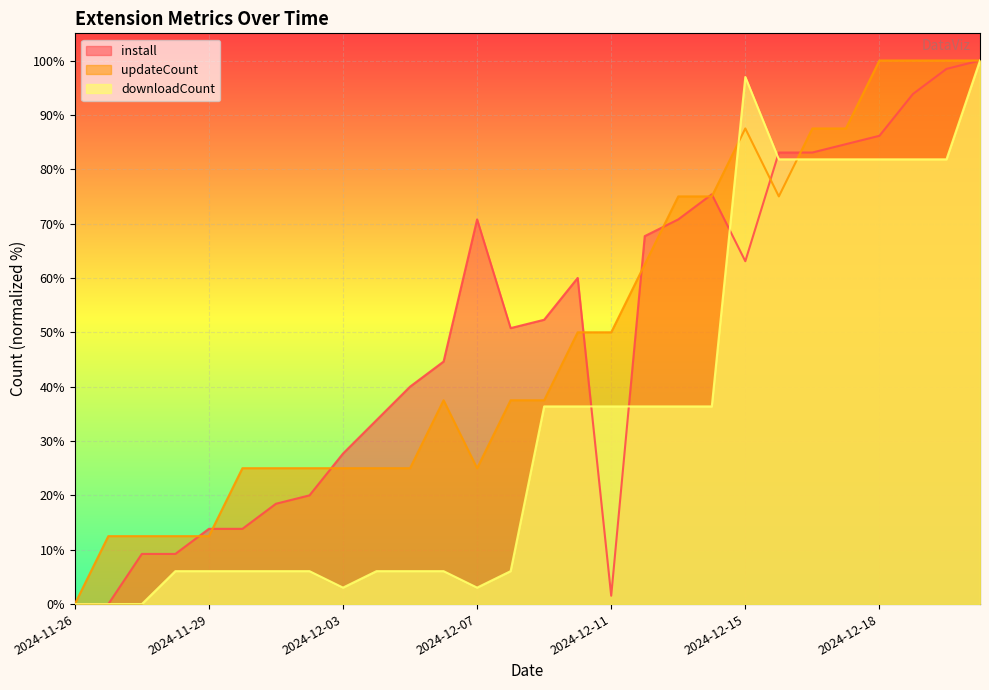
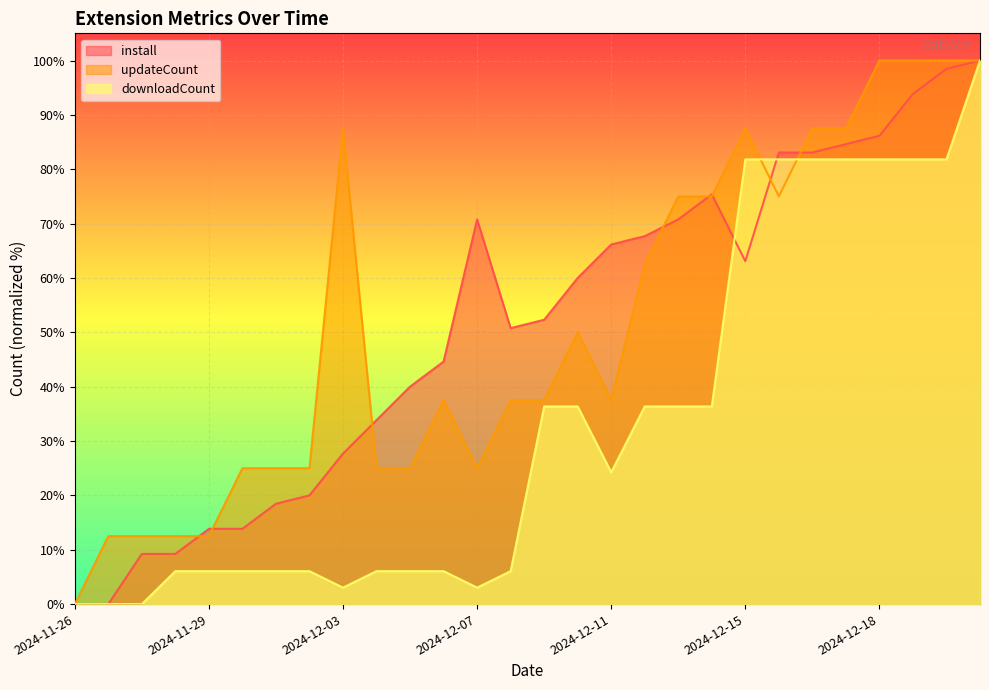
  {
    "install": {
      "2024-11-29": "14%",
      "2024-12-03": "28%",
      "2024-12-07": "71%",
-     "2024-12-11": "2%",
+     "2024-12-11": "66%",
      "2024-12-15": "63%",
      "2024-12-18": "86%"
    },
    "updateCount": {
      "2024-11-29": "13%",
-     "2024-12-03": "25%",
+     "2024-12-03": "88%",
      "2024-12-07": "25%",
-     "2024-12-11": "50%",
+     "2024-12-11": "38%",
      "2024-12-15": "88%",
      "2024-12-18": "100%"
    },
    "downloadCount": {
      "2024-11-29": "6%",
      "2024-12-03": "3%",
      "2024-12-07": "3%",
-     "2024-12-11": "36%",
-     "2024-12-15": "97%",
+     "2024-12-11": "24%",
+     "2024-12-15": "82%",
      "2024-12-18": "82%"
    }
  }
